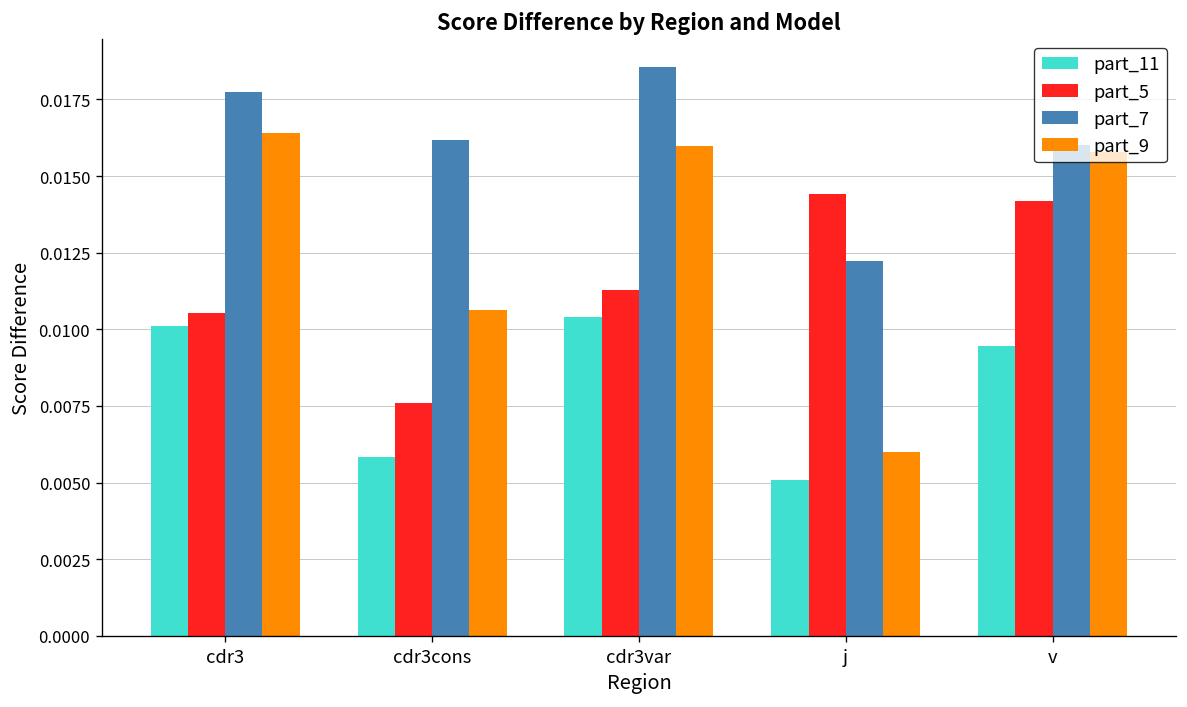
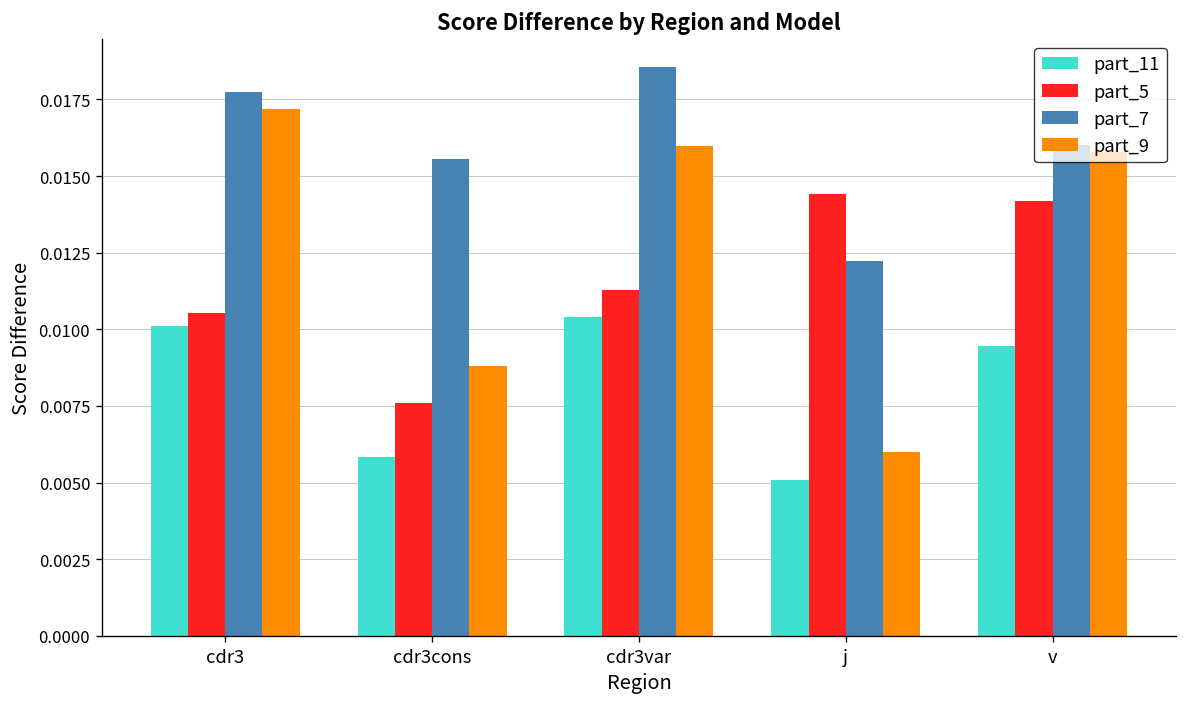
  {
    "part_11": {
      "cdr3": 0.0101,
      "cdr3cons": 0.0058,
      "cdr3var": 0.0104,
      "j": 0.0051,
      "v": 0.0094
    },
    "part_5": {
      "cdr3": 0.0105,
      "cdr3cons": 0.0076,
      "cdr3var": 0.0113,
      "j": 0.0144,
      "v": 0.0142
    },
    "part_7": {
      "cdr3": 0.0177,
-     "cdr3cons": 0.0162,
+     "cdr3cons": 0.0156,
      "cdr3var": 0.0185,
      "j": 0.0122
    },
    "part_9": {
-     "cdr3": 0.0164,
-     "cdr3cons": 0.0106,
+     "cdr3": 0.0172,
+     "cdr3cons": 0.0088,
      "cdr3var": 0.0160,
      "j": 0.0060
    }
  }
